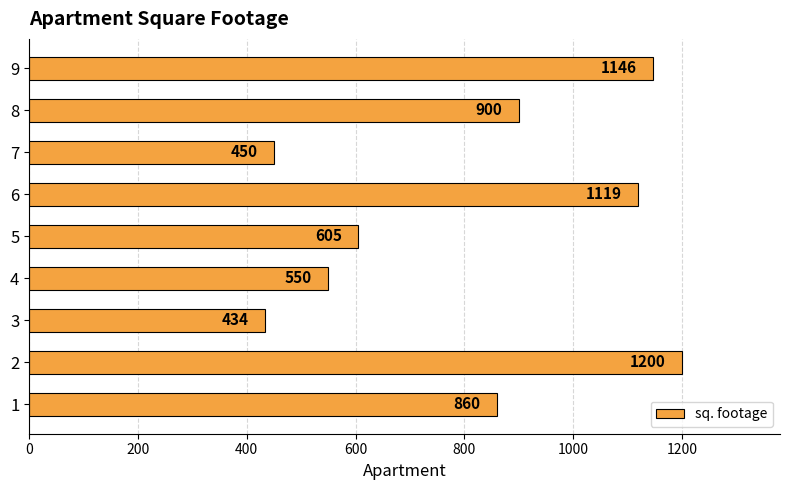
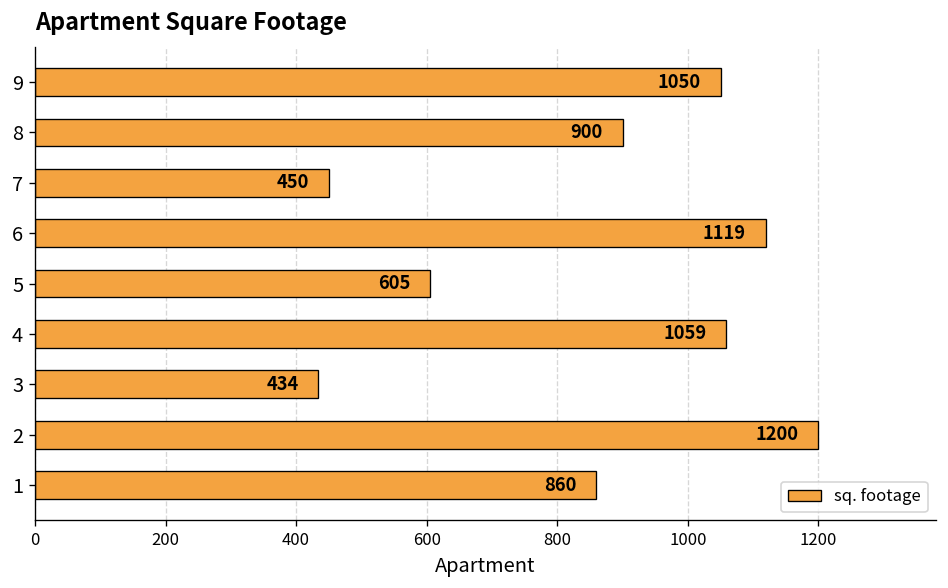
  {
-   "9": 1146,
+   "9": 1050,
    "8": 900,
    "7": 450,
    "6": 1119,
    "5": 605,
-   "4": 550,
+   "4": 1059,
    "3": 434,
    "2": 1200,
    "1": 860
  }
